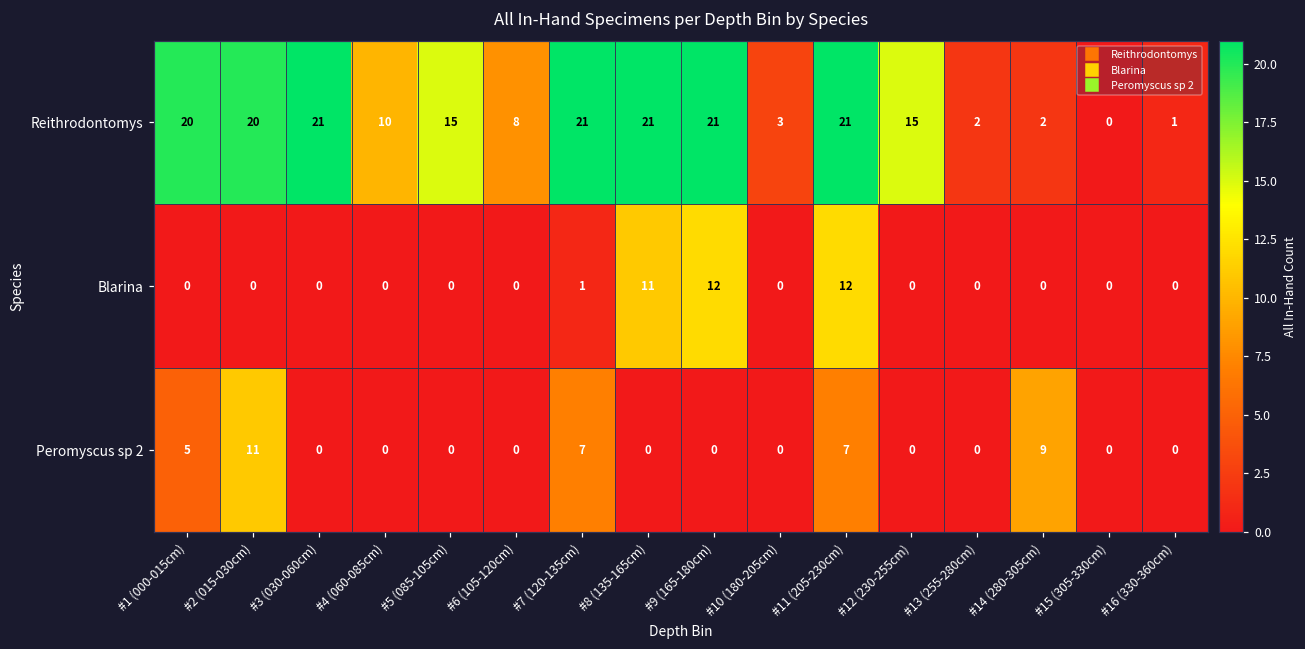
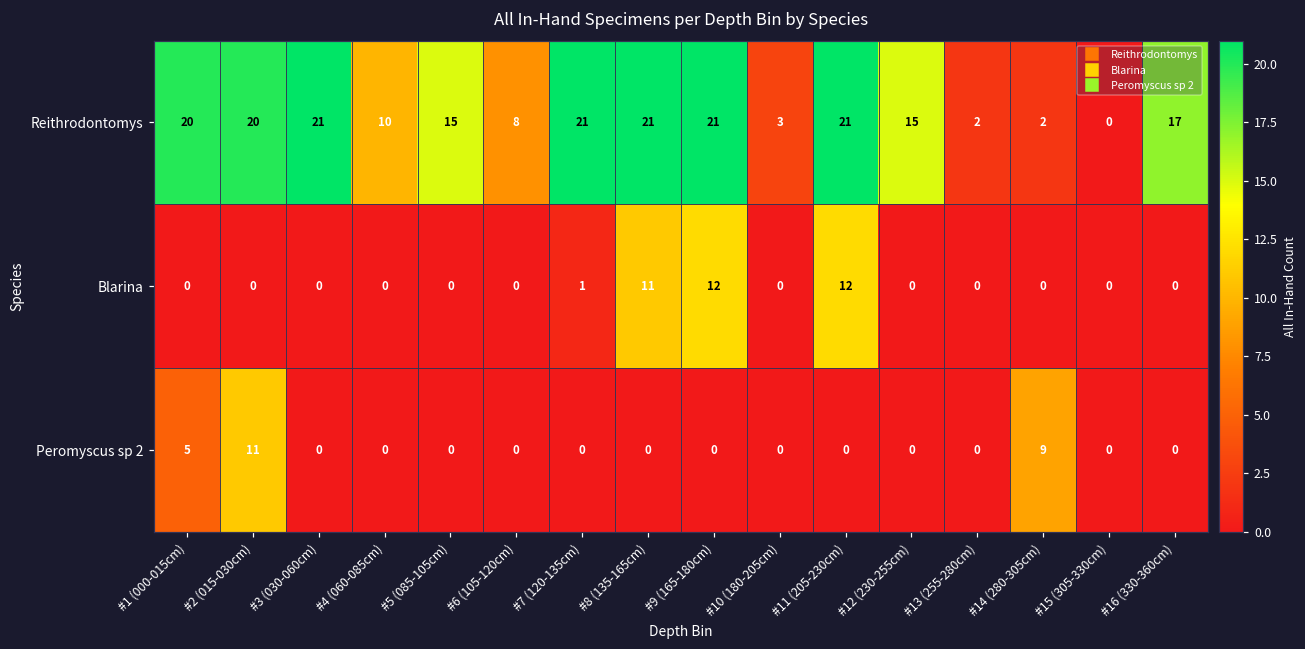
  {
    "Reithrodontomys": {
      "#1 (000-015cm)": 20,
      "#2 (015-030cm)": 20,
      "#3 (030-060cm)": 21,
      "#4 (060-085cm)": 10,
      "#5 (085-105cm)": 15,
      "#6 (105-120cm)": 8,
      "#7 (120-135cm)": 21,
      "#8 (135-165cm)": 21,
      "#9 (165-180cm)": 21,
      "#10 (180-205cm)": 3,
      "#11 (205-230cm)": 21,
      "#12 (230-255cm)": 15,
      "#13 (255-280cm)": 2,
      "#14 (280-305cm)": 2,
      "#15 (305-330cm)": 0,
-     "#16 (330-360cm)": 1
+     "#16 (330-360cm)": 17
    },
    "Blarina": {
      "#1 (000-015cm)": 0,
      "#2 (015-030cm)": 0,
      "#3 (030-060cm)": 0,
      "#4 (060-085cm)": 0,
      "#5 (085-105cm)": 0,
      "#6 (105-120cm)": 0,
      "#7 (120-135cm)": 1,
      "#8 (135-165cm)": 11,
      "#9 (165-180cm)": 12,
      "#10 (180-205cm)": 0,
      "#11 (205-230cm)": 12,
      "#12 (230-255cm)": 0,
      "#13 (255-280cm)": 0,
      "#14 (280-305cm)": 0,
      "#15 (305-330cm)": 0,
      "#16 (330-360cm)": 0
    },
    "Peromyscus sp 2": {
      "#1 (000-015cm)": 5,
      "#2 (015-030cm)": 11,
      "#3 (030-060cm)": 0,
      "#4 (060-085cm)": 0,
      "#5 (085-105cm)": 0,
      "#6 (105-120cm)": 0,
-     "#7 (120-135cm)": 7,
+     "#7 (120-135cm)": 0,
      "#8 (135-165cm)": 0,
      "#9 (165-180cm)": 0,
      "#10 (180-205cm)": 0,
-     "#11 (205-230cm)": 7,
+     "#11 (205-230cm)": 0,
      "#12 (230-255cm)": 0,
      "#13 (255-280cm)": 0,
      "#14 (280-305cm)": 9,
      "#15 (305-330cm)": 0,
      "#16 (330-360cm)": 0
    }
  }
